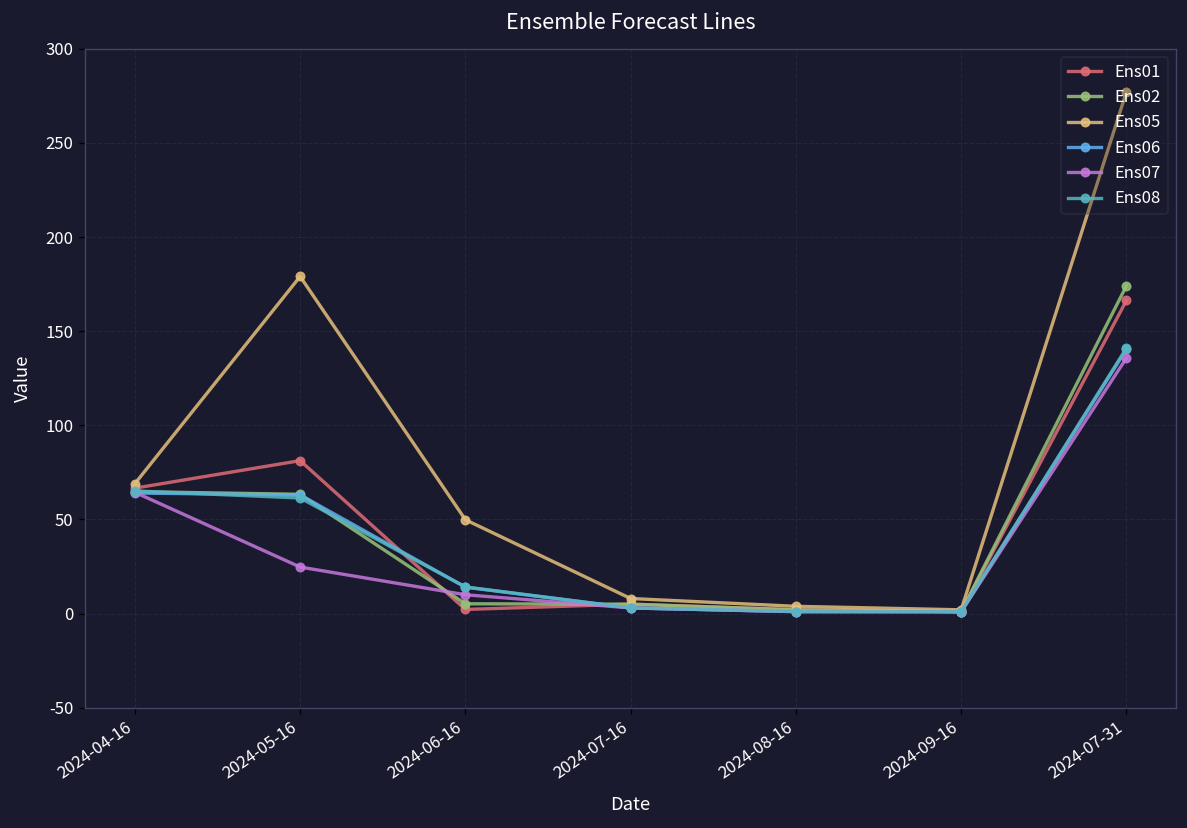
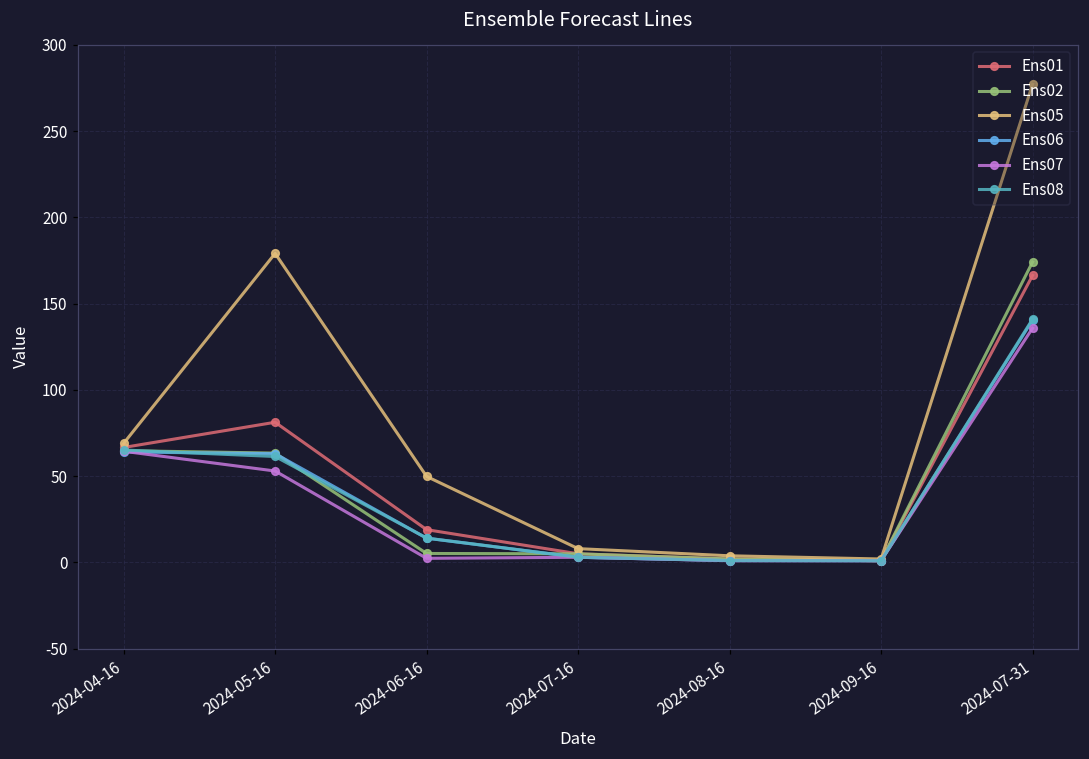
  {
    "Ens01": {
      "2024-05-16": 81,
-     "2024-06-16": 2,
+     "2024-06-16": 19,
      "2024-07-31": 166
    },
    "Ens02": {
      "2024-06-16": 5,
      "2024-07-31": 174
    },
    "Ens05": {
      "2024-04-16": 69,
      "2024-05-16": 179,
      "2024-06-16": 50,
      "2024-07-16": 8,
      "2024-08-16": 4
    },
    "Ens07": {
-     "2024-05-16": 25,
-     "2024-06-16": 10,
+     "2024-05-16": 53,
+     "2024-06-16": 2,
      "2024-07-31": 136
    }
  }
